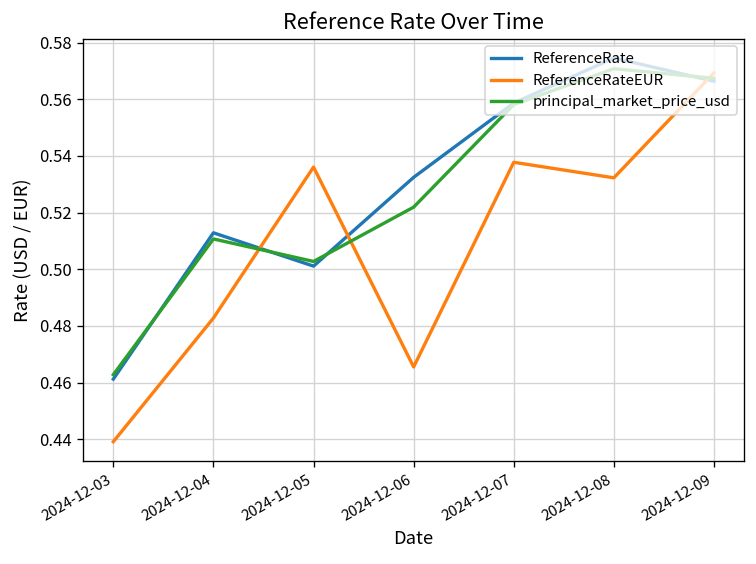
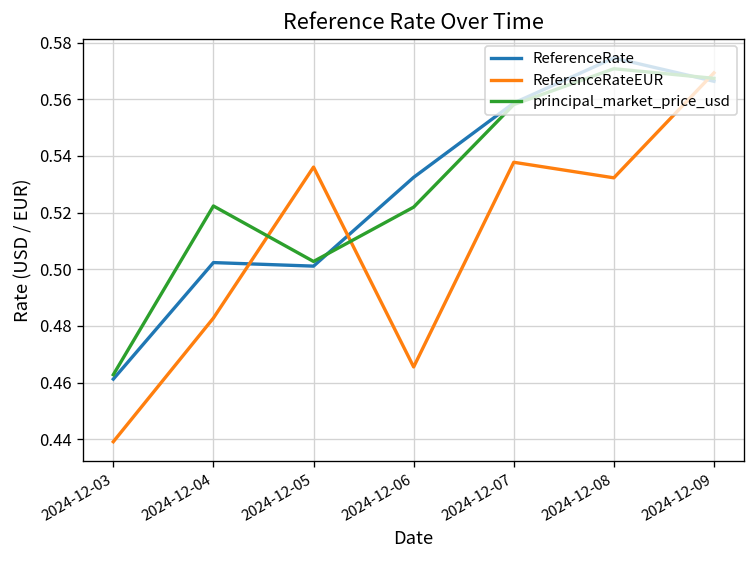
  {
    "ReferenceRate": {
      "2024-12-03": 0.461,
-     "2024-12-04": 0.513,
+     "2024-12-04": 0.502,
      "2024-12-05": 0.501,
      "2024-12-06": 0.532
    },
    "ReferenceRateEUR": {
      "2024-12-03": 0.439,
      "2024-12-04": 0.483,
      "2024-12-05": 0.536,
      "2024-12-06": 0.466,
      "2024-12-07": 0.538,
      "2024-12-08": 0.532
    },
    "principal_market_price_usd": {
      "2024-12-03": 0.463,
-     "2024-12-04": 0.511,
+     "2024-12-04": 0.522,
      "2024-12-05": 0.503,
      "2024-12-06": 0.522
    }
  }
